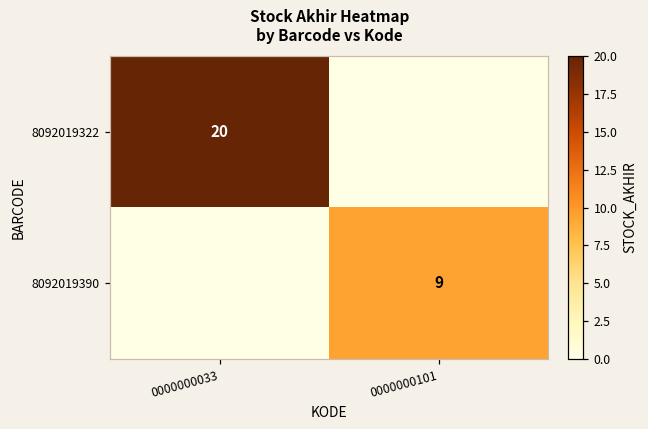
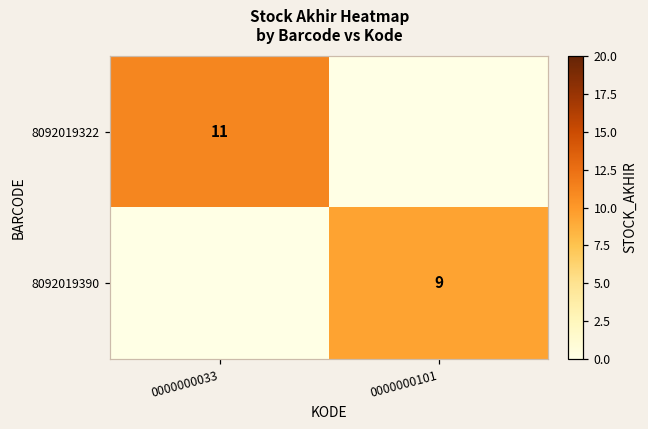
  {
    "8092019322": {
-     "0000000033": 20
+     "0000000033": 11
    },
    "8092019390": {
      "0000000101": 9
    }
  }
